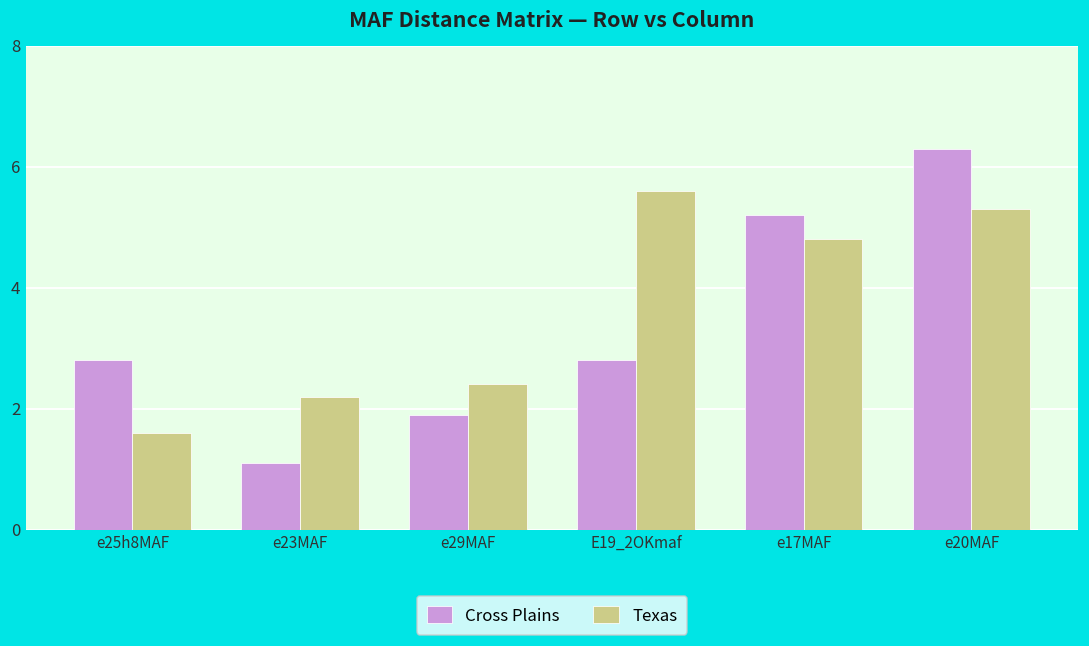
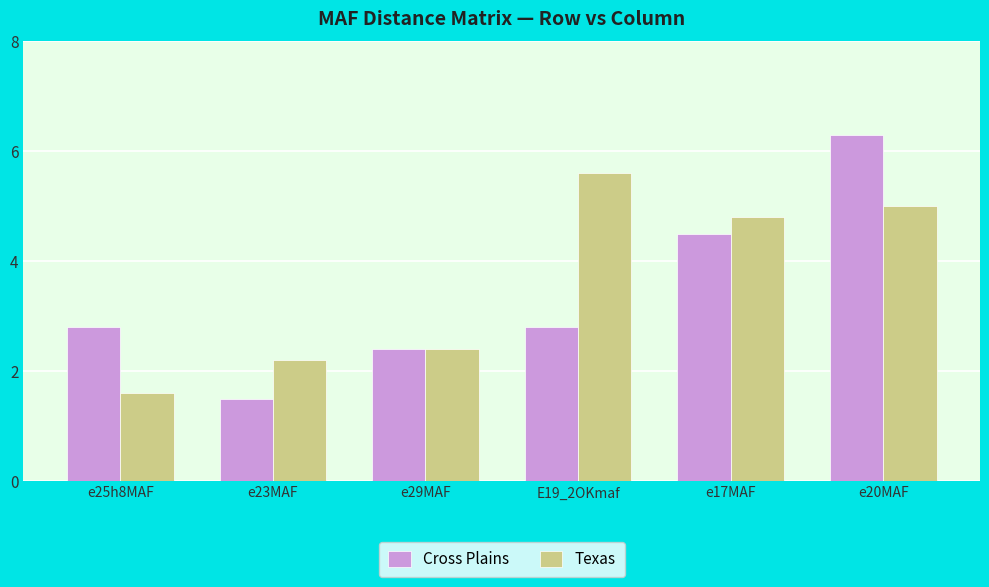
  {
    "Cross Plains": {
      "e25h8MAF": 2.8,
-     "e23MAF": 1.1,
-     "e29MAF": 1.9,
+     "e23MAF": 1.5,
+     "e29MAF": 2.4,
      "E19_2OKmaf": 2.8,
-     "e17MAF": 5.2,
+     "e17MAF": 4.5,
      "e20MAF": 6.3
    },
    "Texas": {
      "e25h8MAF": 1.6,
      "e23MAF": 2.2,
      "e29MAF": 2.4,
      "E19_2OKmaf": 5.6,
      "e17MAF": 4.8,
-     "e20MAF": 5.3
+     "e20MAF": 5.0
    }
  }
